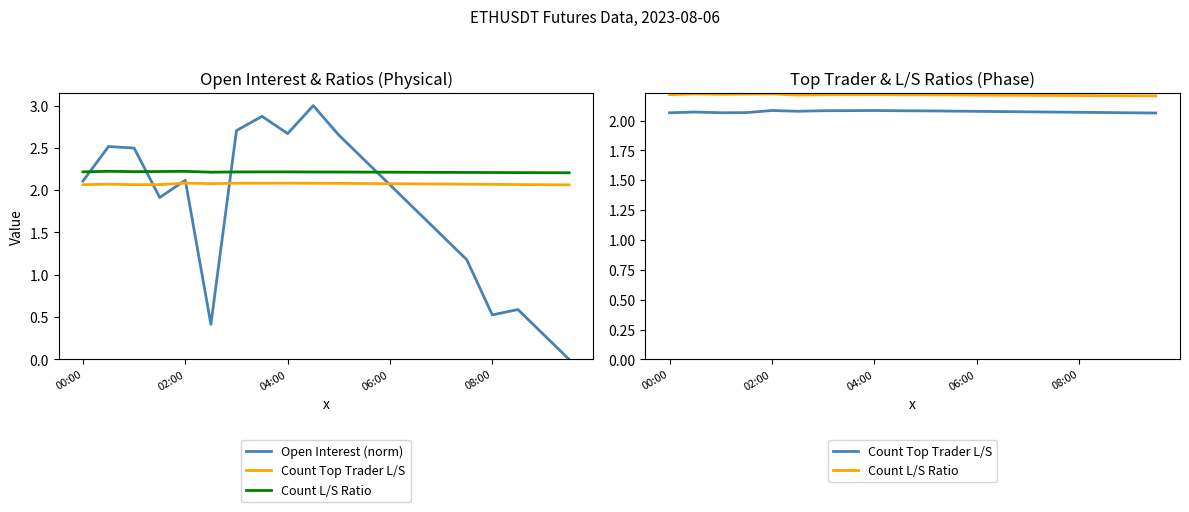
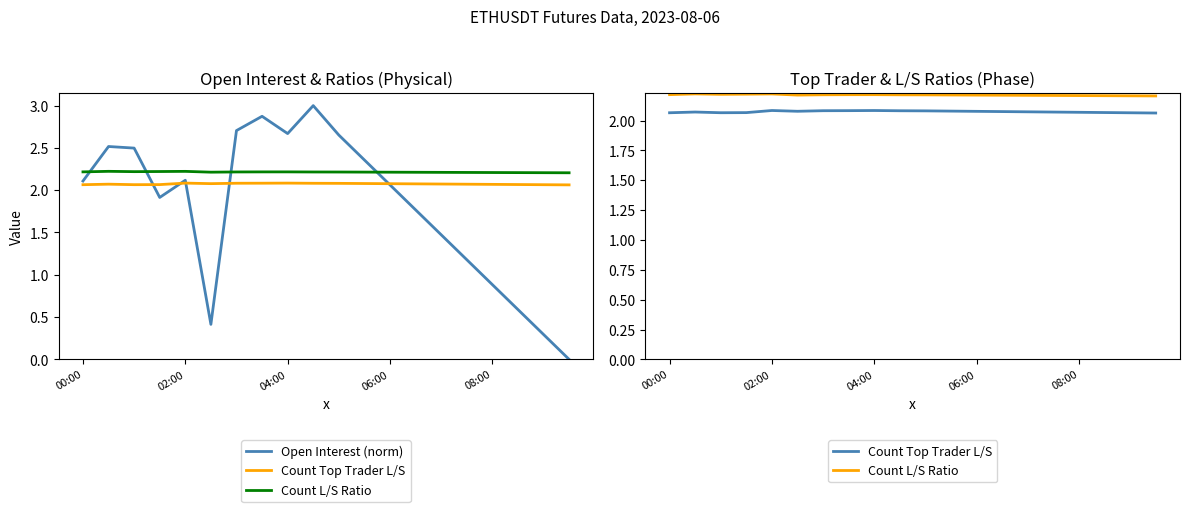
  {
    "Open Interest & Ratios (Physical)": {
      "Open Interest (norm)": {
        "00:00": 2.1,
        "02:00": 2.1,
        "04:00": 2.7,
-       "08:00": 0.5
+       "08:00": 0.9
      }
    },
    "Top Trader & L/S Ratios (Phase)": {
      "Count Top Trader L/S": {
        "00:00": 2.07,
        "02:00": 2.08,
        "04:00": 2.08,
        "06:00": 2.08,
        "08:00": 2.07
      },
      "Count L/S Ratio": {
        "00:00": 2.22,
        "02:00": 2.22,
        "04:00": 2.22,
        "06:00": 2.21,
        "08:00": 2.21
      }
    }
  }
